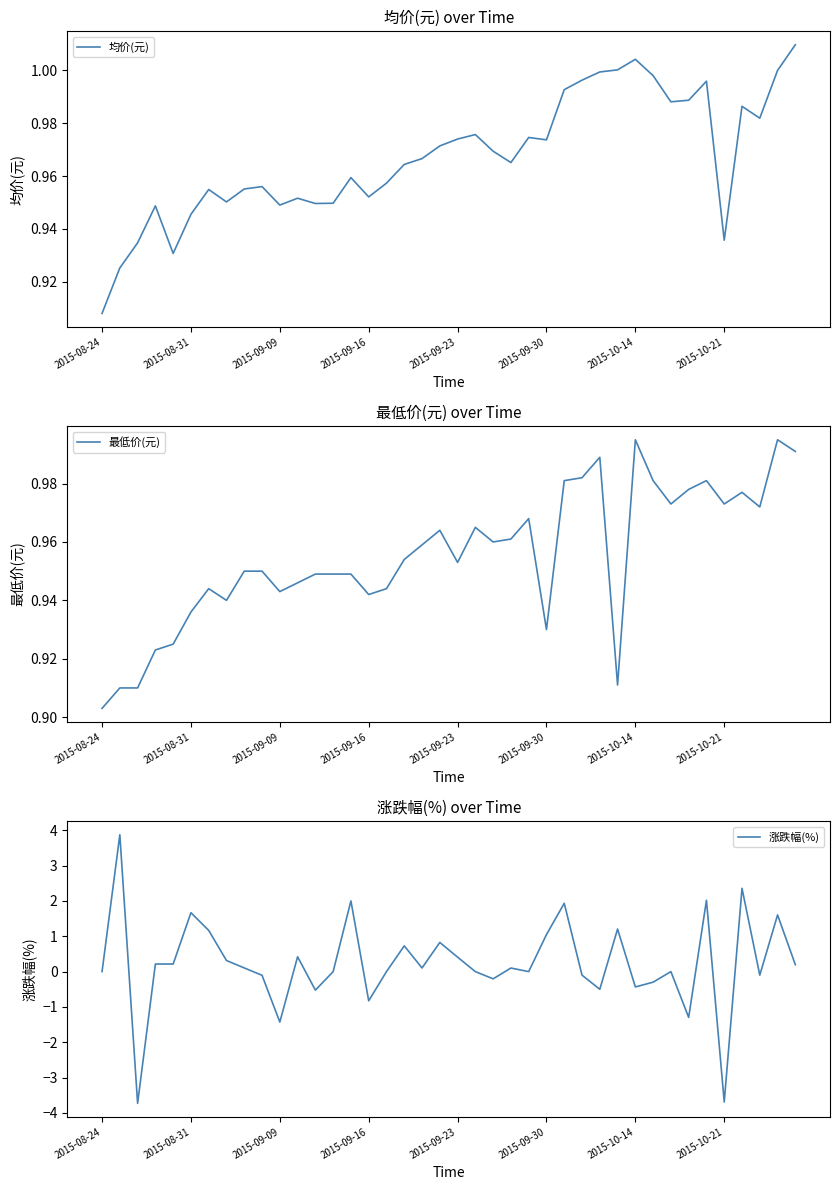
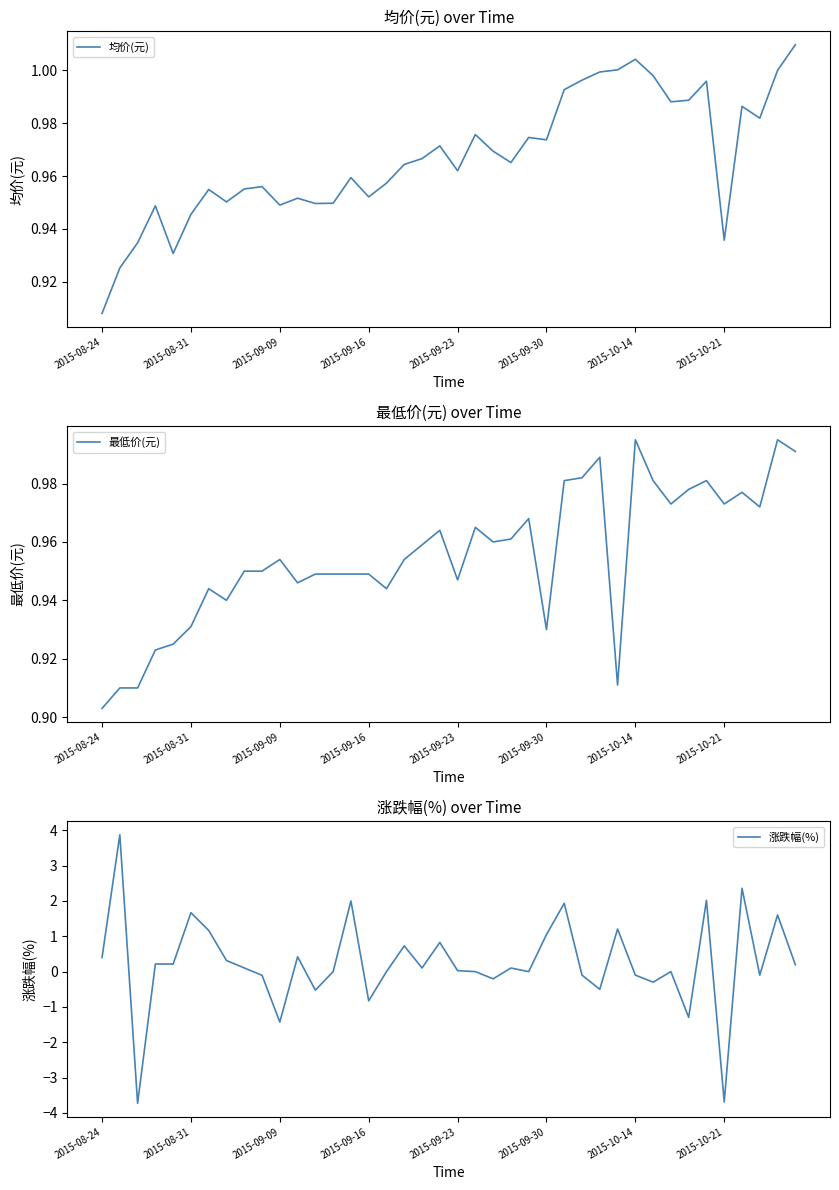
  {
    "均价(元) over Time": {
      "2015-08-24": 0.908,
      "2015-08-31": 0.946,
      "2015-09-09": 0.949,
      "2015-09-16": 0.952,
-     "2015-09-23": 0.974,
+     "2015-09-23": 0.962,
      "2015-09-30": 0.974,
      "2015-10-14": 1.004,
      "2015-10-21": 0.936
    },
    "最低价(元) over Time": {
      "2015-08-24": 0.903,
-     "2015-08-31": 0.936,
-     "2015-09-09": 0.943,
-     "2015-09-16": 0.942,
-     "2015-09-23": 0.953,
+     "2015-08-31": 0.931,
+     "2015-09-09": 0.954,
+     "2015-09-16": 0.949,
+     "2015-09-23": 0.947,
      "2015-09-30": 0.930,
      "2015-10-14": 0.995,
      "2015-10-21": 0.973
    },
    "涨跌幅(%) over Time": {
-     "2015-08-24": 0.0,
+     "2015-08-24": 0.4,
      "2015-08-31": 1.7,
      "2015-09-09": -1.4,
      "2015-09-16": -0.8,
-     "2015-09-23": 0.4,
+     "2015-09-23": 0.0,
      "2015-09-30": 1.0,
-     "2015-10-14": -0.4,
+     "2015-10-14": -0.1,
      "2015-10-21": -3.7
    }
  }
